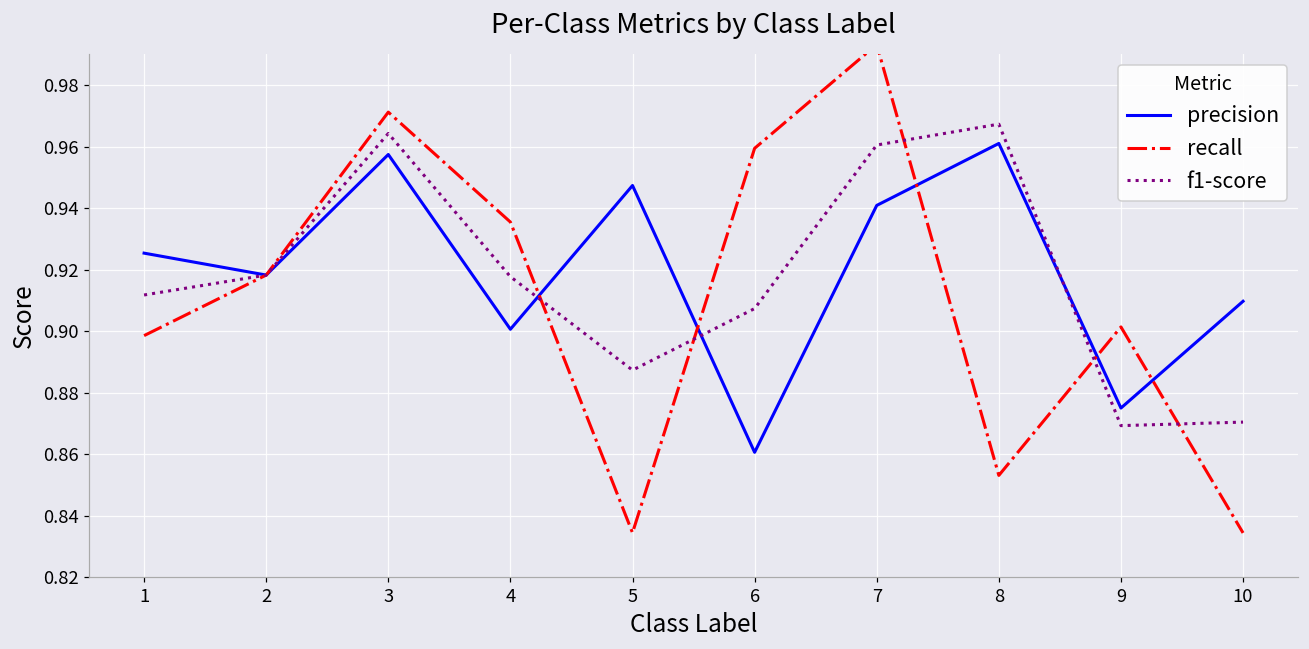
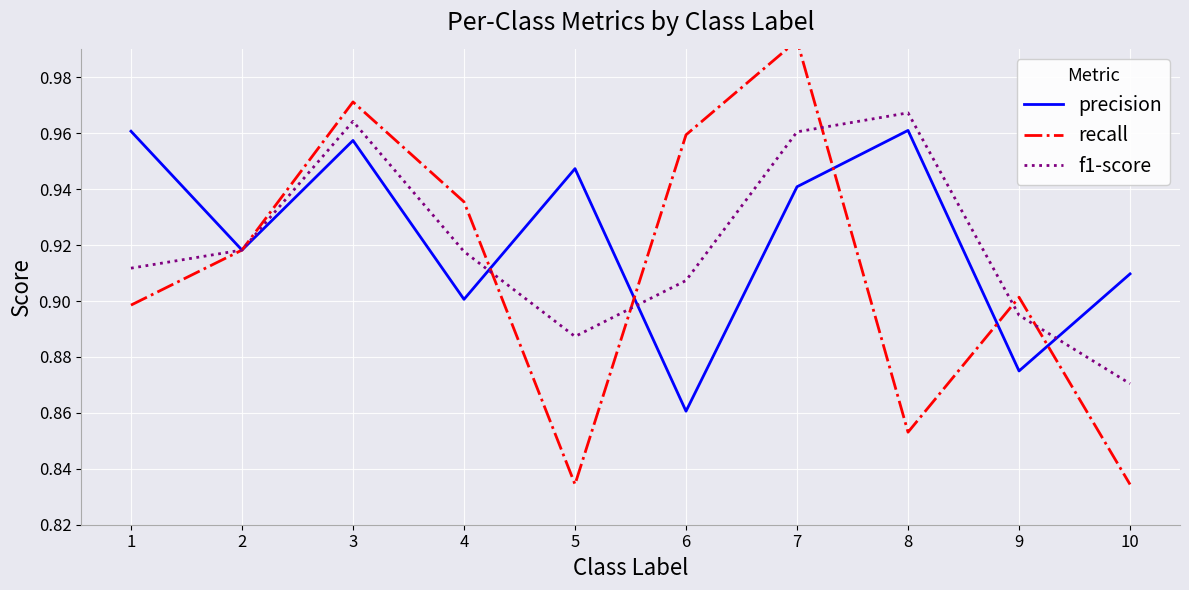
  {
    "precision": {
-     "1": 0.925,
+     "1": 0.961,
      "3": 0.957,
      "4": 0.901,
      "5": 0.947,
      "6": 0.861,
      "7": 0.941,
      "8": 0.961,
      "9": 0.875,
      "10": 0.910
    },
    "recall": {
      "1": 0.899,
      "3": 0.971,
      "4": 0.935,
      "5": 0.834,
      "6": 0.959,
      "8": 0.853,
      "9": 0.901,
      "10": 0.834
    },
    "f1-score": {
      "1": 0.912,
      "3": 0.964,
      "4": 0.918,
      "5": 0.887,
      "6": 0.907,
      "7": 0.961,
      "8": 0.967,
-     "9": 0.869,
+     "9": 0.895,
      "10": 0.870
    }
  }
